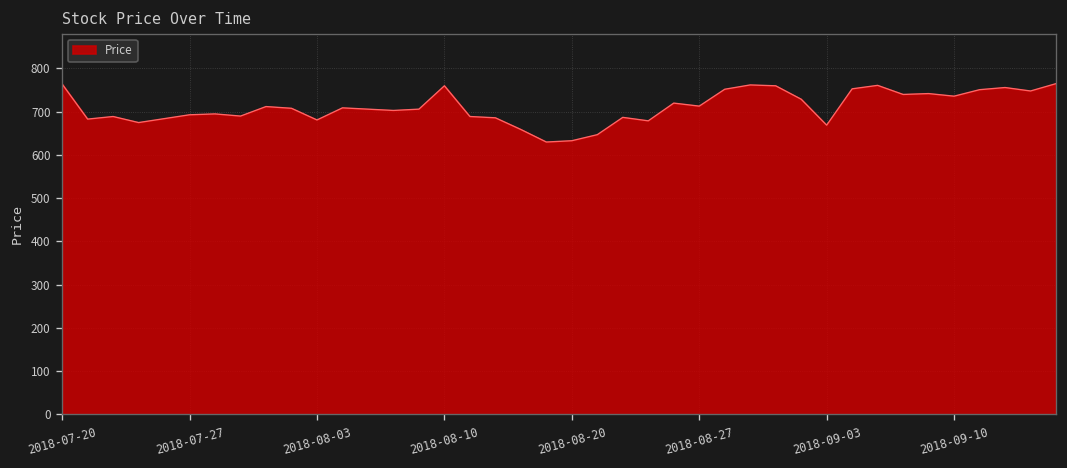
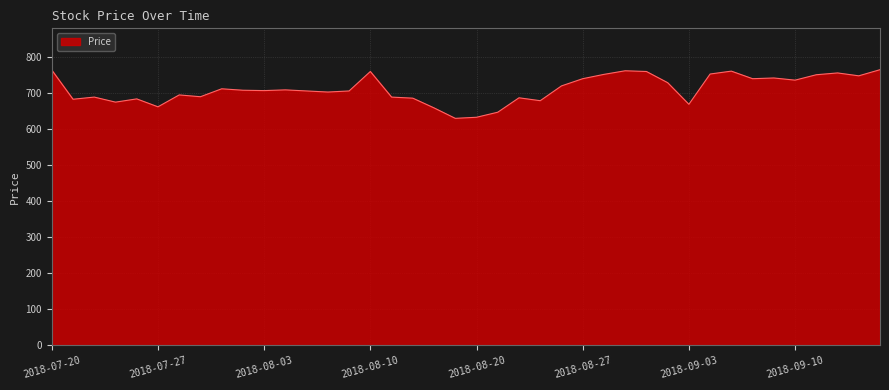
  {
    "2018-07-20": 760,
-   "2018-07-27": 690,
-   "2018-08-03": 680,
+   "2018-07-27": 660,
+   "2018-08-03": 710,
    "2018-08-10": 760,
    "2018-08-20": 630,
-   "2018-08-27": 710,
+   "2018-08-27": 740,
    "2018-09-03": 670,
    "2018-09-10": 740
  }
